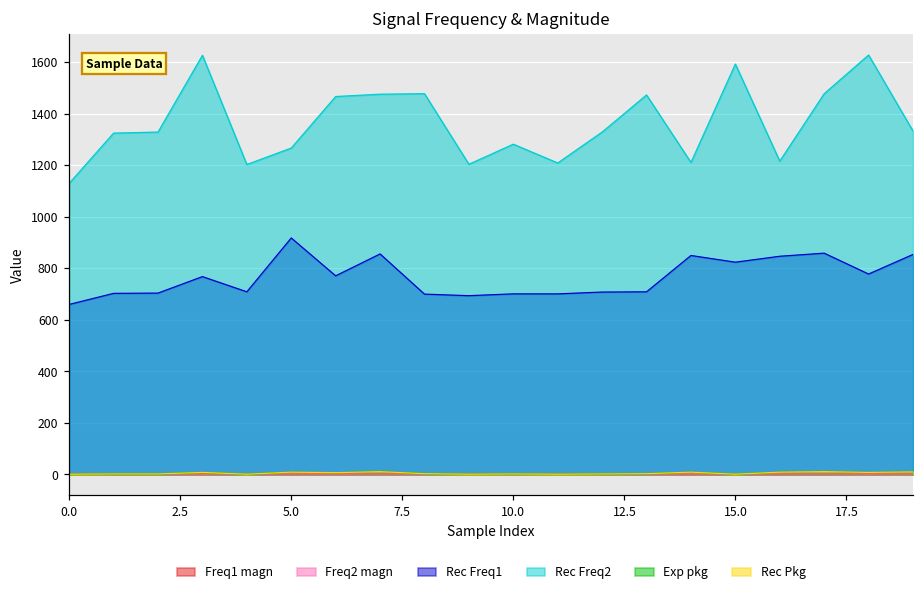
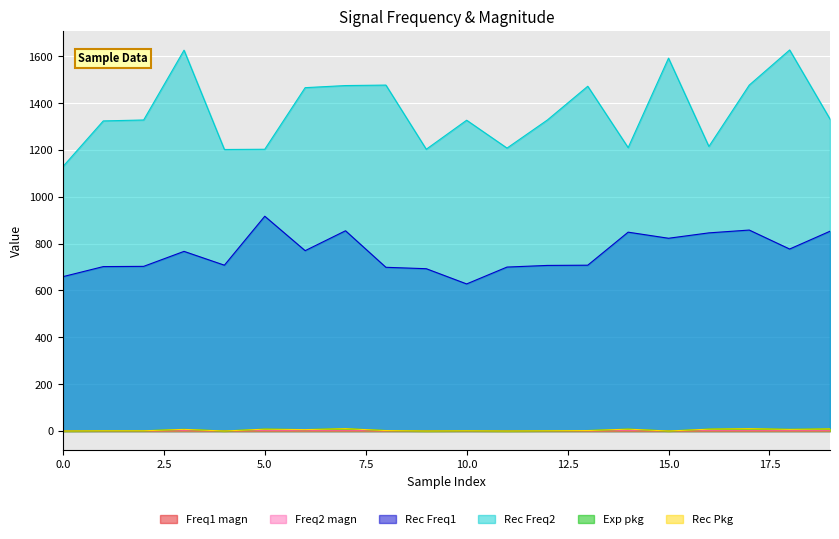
  {
    "Rec Freq1": {
      "0.0": 660,
      "5.0": 920,
-     "10.0": 700,
+     "10.0": 630,
      "15.0": 820
    },
    "Rec Freq2": {
      "0.0": 1130,
-     "5.0": 1270,
-     "10.0": 1280,
+     "5.0": 1200,
+     "10.0": 1330,
      "15.0": 1590
    }
  }
